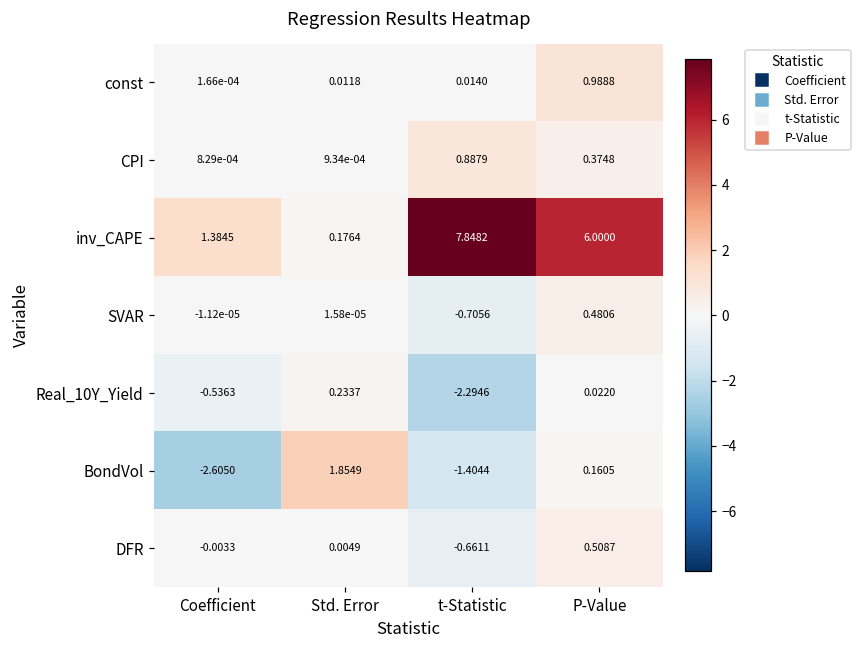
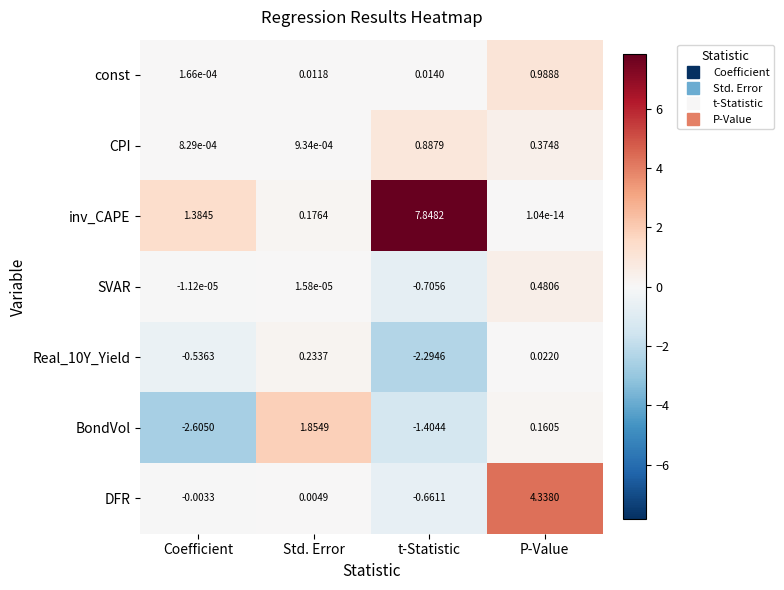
  {
    "const": {
      "Coefficient": "1.66e-04",
      "Std. Error": "0.0118",
      "t-Statistic": "0.0140",
      "P-Value": "0.9888"
    },
    "CPI": {
      "Coefficient": "8.29e-04",
      "Std. Error": "9.34e-04",
      "t-Statistic": "0.8879",
      "P-Value": "0.3748"
    },
    "inv_CAPE": {
      "Coefficient": "1.3845",
      "Std. Error": "0.1764",
      "t-Statistic": "7.8482",
-     "P-Value": "6.0000"
+     "P-Value": "1.04e-14"
    },
    "SVAR": {
      "Coefficient": "-1.12e-05",
      "Std. Error": "1.58e-05",
      "t-Statistic": "-0.7056",
      "P-Value": "0.4806"
    },
    "Real_10Y_Yield": {
      "Coefficient": "-0.5363",
      "Std. Error": "0.2337",
      "t-Statistic": "-2.2946",
      "P-Value": "0.0220"
    },
    "BondVol": {
      "Coefficient": "-2.6050",
      "Std. Error": "1.8549",
      "t-Statistic": "-1.4044",
      "P-Value": "0.1605"
    },
    "DFR": {
      "Coefficient": "-0.0033",
      "Std. Error": "0.0049",
      "t-Statistic": "-0.6611",
-     "P-Value": "0.5087"
+     "P-Value": "4.3380"
    }
  }
